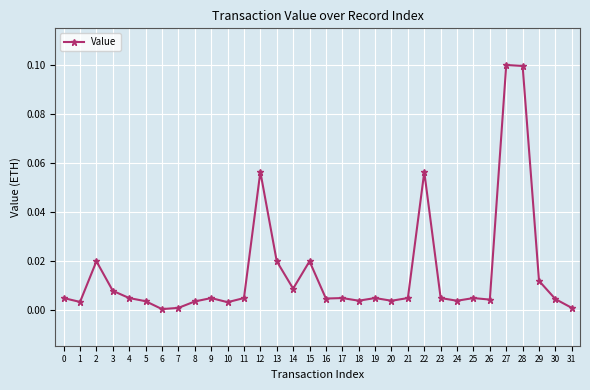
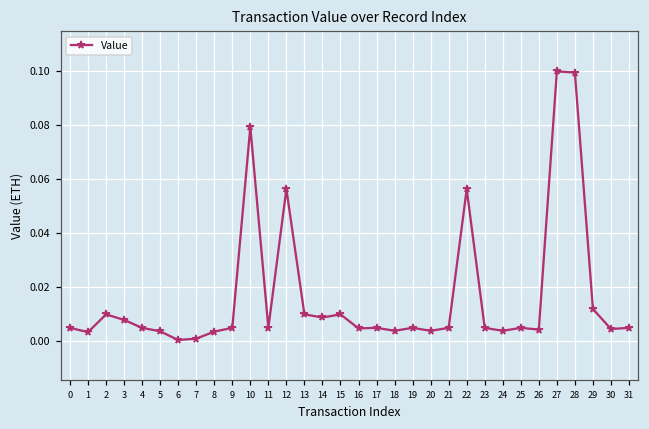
  {
    "0": 0.005,
    "1": 0.003,
-   "2": 0.02,
+   "2": 0.01,
    "3": 0.008,
    "4": 0.005,
    "5": 0.004,
    "6": 0.001,
    "7": 0.001,
    "8": 0.004,
    "9": 0.005,
-   "10": 0.003,
+   "10": 0.079,
    "11": 0.005,
    "12": 0.056,
-   "13": 0.02,
+   "13": 0.01,
    "14": 0.009,
-   "15": 0.02,
+   "15": 0.01,
    "16": 0.005,
    "17": 0.005,
    "18": 0.004,
    "19": 0.005,
    "20": 0.004,
    "21": 0.005,
    "22": 0.056,
    "23": 0.005,
    "24": 0.004,
    "25": 0.005,
    "26": 0.004,
    "27": 0.100,
    "28": 0.100,
    "29": 0.012,
    "30": 0.005,
-   "31": 0.001
+   "31": 0.005
  }
